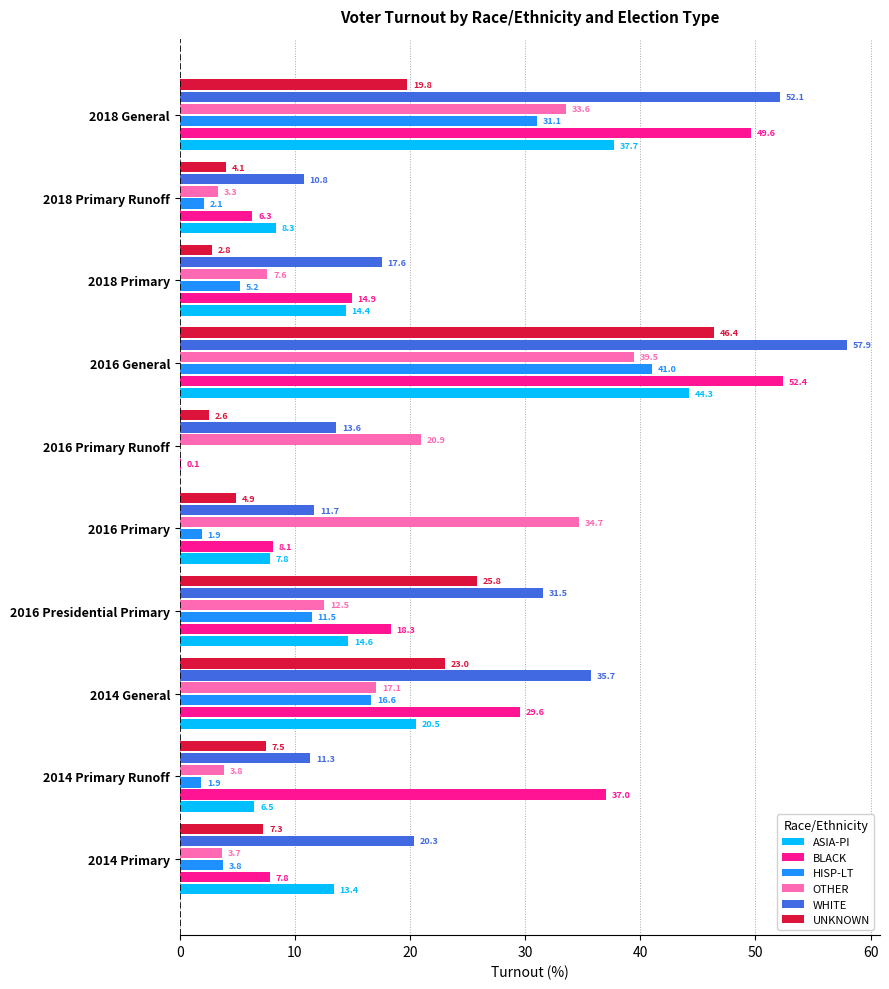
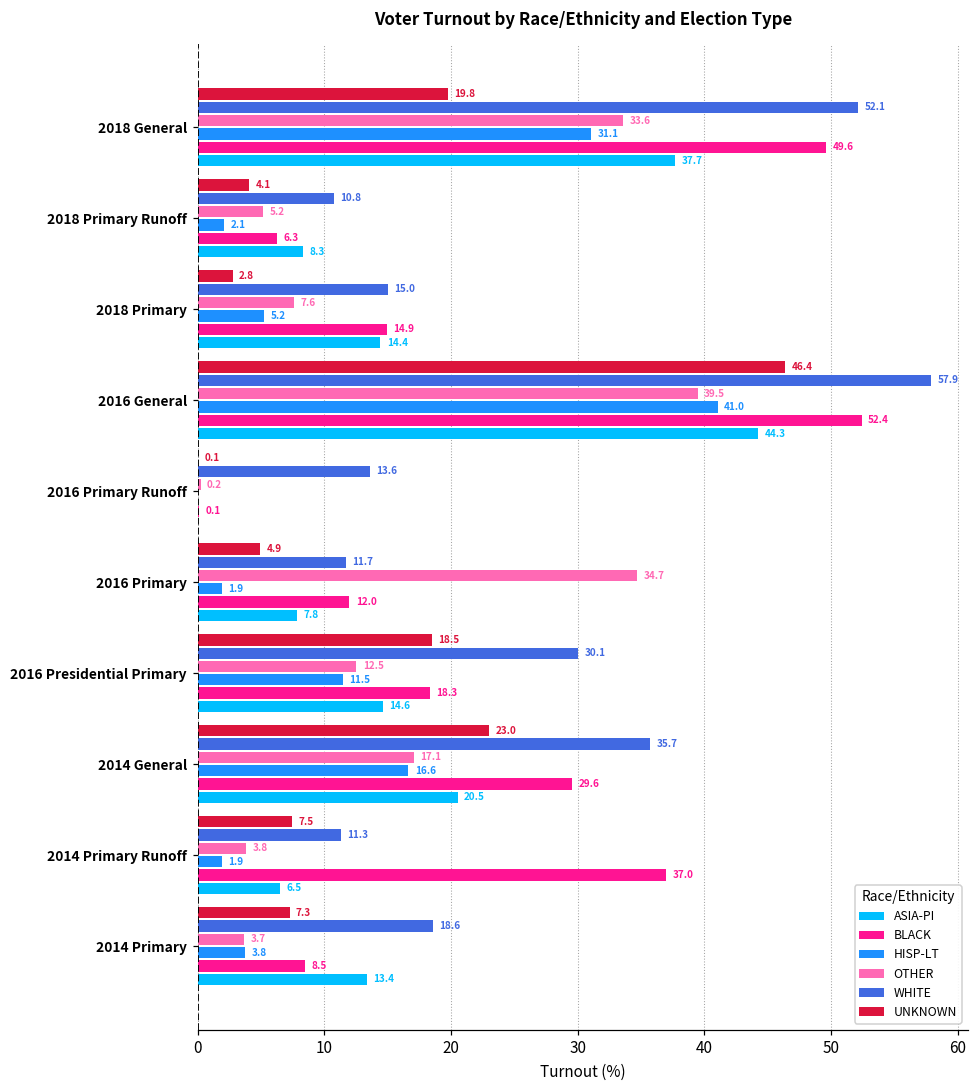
  {
    "BLACK": {
      "2018 General": 49.6,
      "2018 Primary Runoff": 6.3,
      "2018 Primary": 14.9,
      "2016 General": 52.4,
      "2016 Primary Runoff": 0.1,
-     "2016 Primary": 8.1,
+     "2016 Primary": 12.0,
      "2016 Presidential Primary": 18.3,
      "2014 General": 29.6,
      "2014 Primary Runoff": 37.0,
-     "2014 Primary": 7.8
+     "2014 Primary": 8.5
    },
    "OTHER": {
      "2018 General": 33.6,
-     "2018 Primary Runoff": 3.3,
+     "2018 Primary Runoff": 5.2,
      "2018 Primary": 7.6,
      "2016 General": 39.5,
-     "2016 Primary Runoff": 20.9,
+     "2016 Primary Runoff": 0.2,
      "2016 Primary": 34.7,
      "2016 Presidential Primary": 12.5,
      "2014 General": 17.1,
      "2014 Primary Runoff": 3.8,
      "2014 Primary": 3.7
    },
    "WHITE": {
      "2018 General": 52.1,
      "2018 Primary Runoff": 10.8,
-     "2018 Primary": 17.6,
+     "2018 Primary": 15.0,
      "2016 General": 57.9,
      "2016 Primary Runoff": 13.6,
      "2016 Primary": 11.7,
-     "2016 Presidential Primary": 31.5,
+     "2016 Presidential Primary": 30.1,
      "2014 General": 35.7,
      "2014 Primary Runoff": 11.3,
-     "2014 Primary": 20.3
+     "2014 Primary": 18.6
    },
    "UNKNOWN": {
      "2018 General": 19.8,
      "2018 Primary Runoff": 4.1,
      "2018 Primary": 2.8,
      "2016 General": 46.4,
-     "2016 Primary Runoff": 2.6,
+     "2016 Primary Runoff": 0.1,
      "2016 Primary": 4.9,
-     "2016 Presidential Primary": 25.8,
+     "2016 Presidential Primary": 18.5,
      "2014 General": 23.0,
      "2014 Primary Runoff": 7.5,
      "2014 Primary": 7.3
    }
  }
